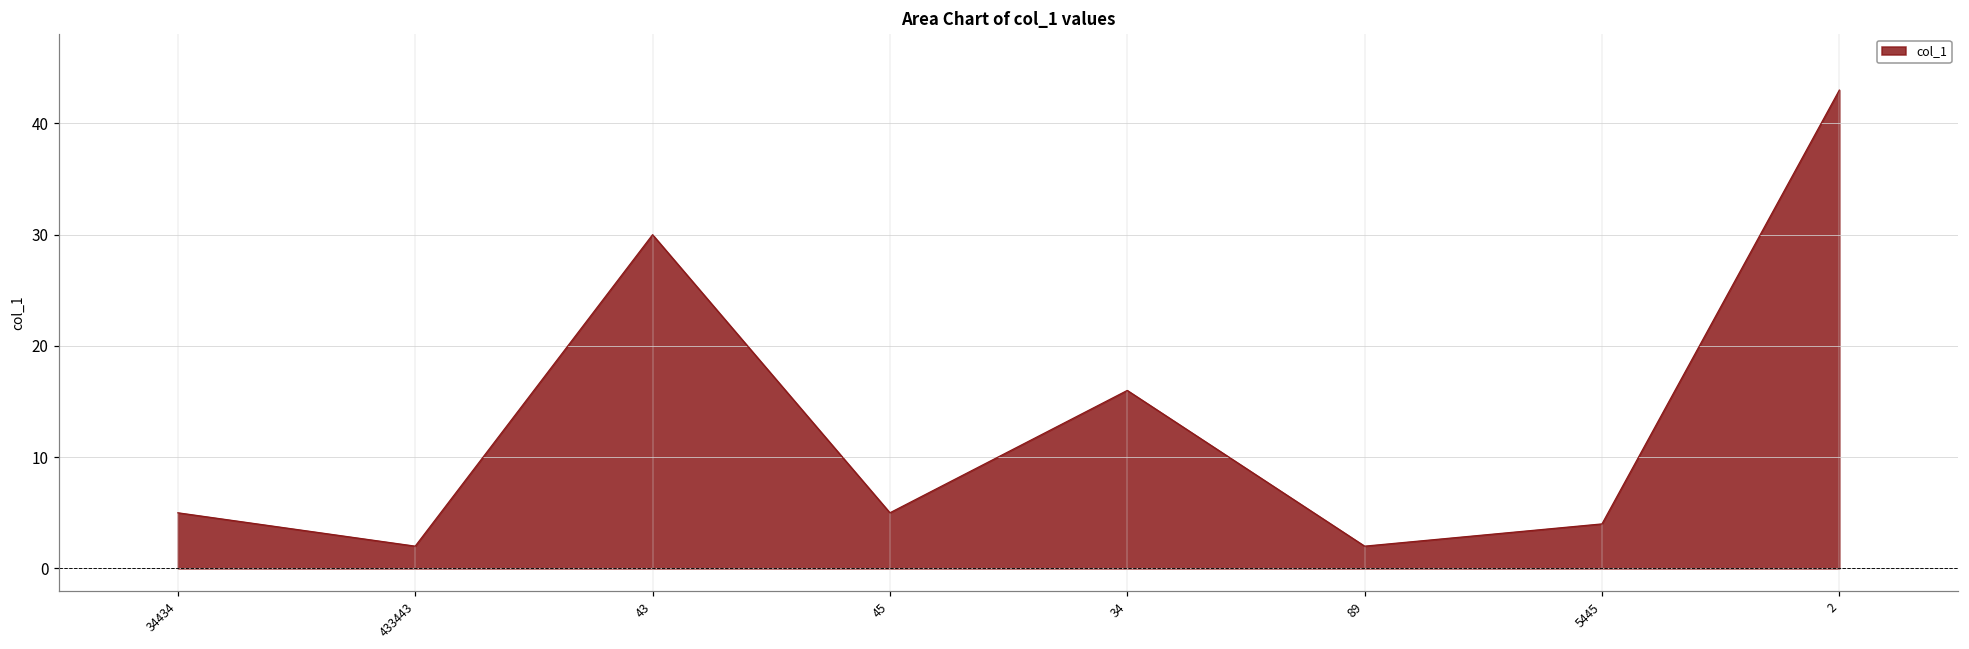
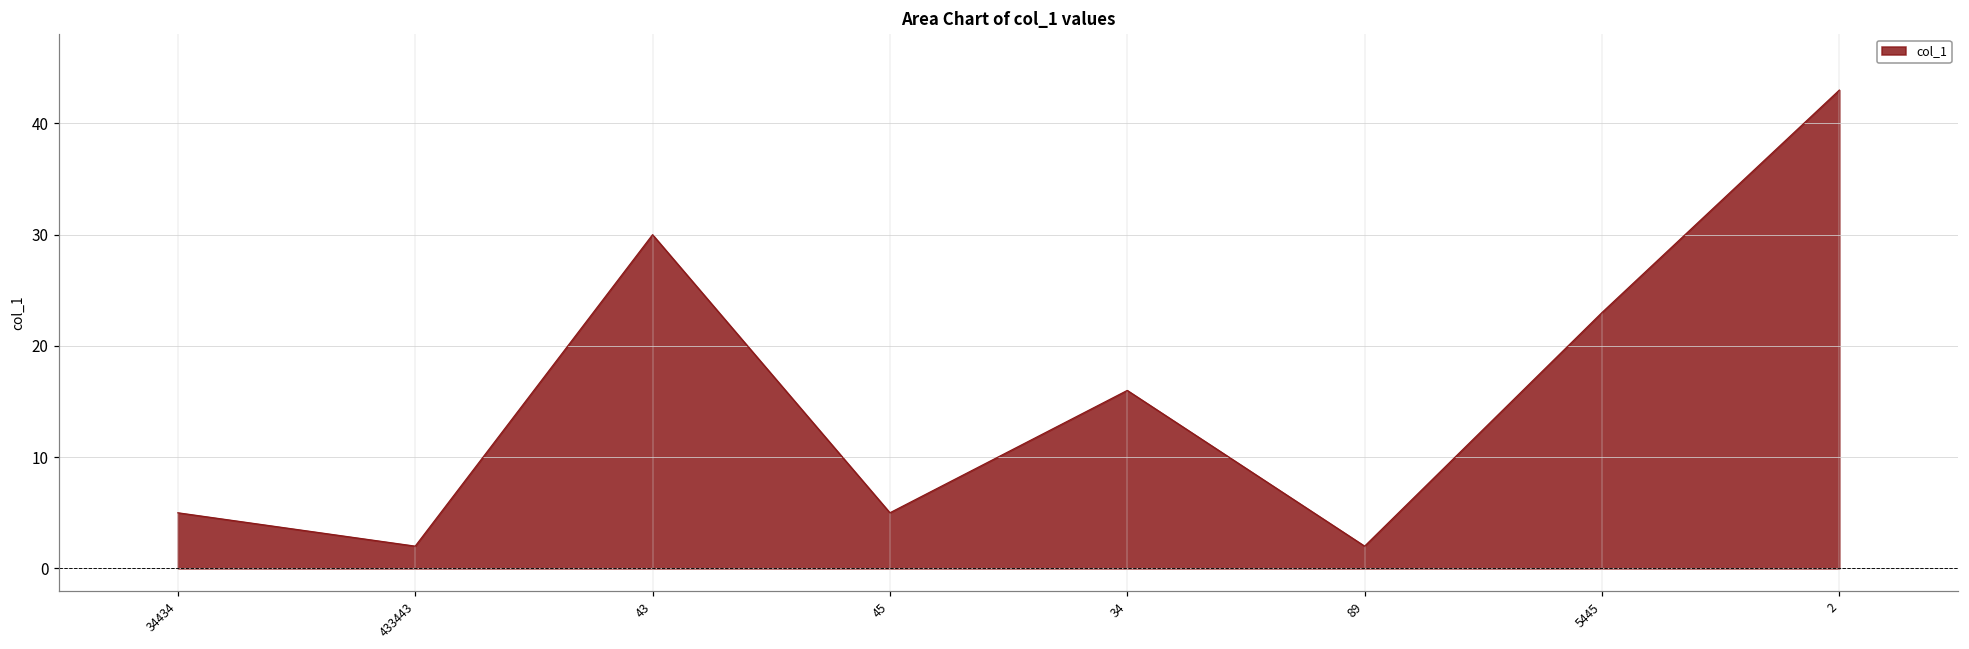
  {
    "34434": 5,
    "433443": 2,
    "43": 30,
    "45": 5,
    "34": 16,
    "89": 2,
-   "5445": 4,
+   "5445": 23,
    "2": 43
  }
